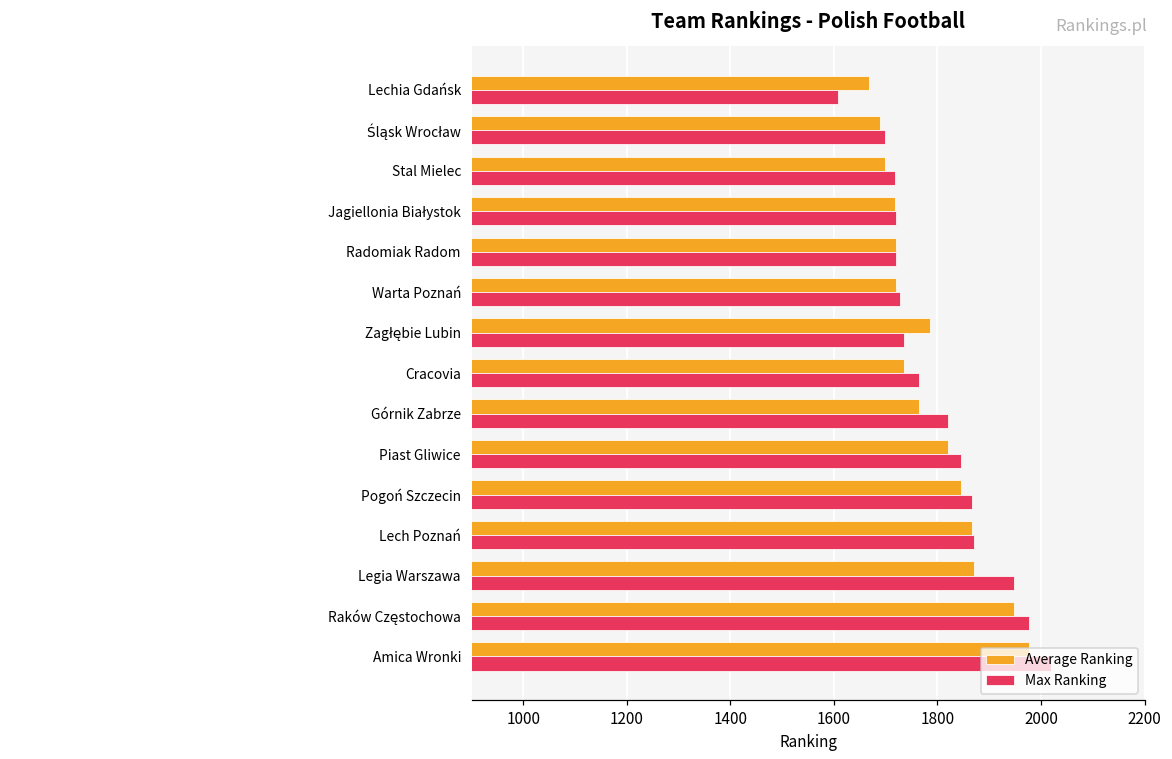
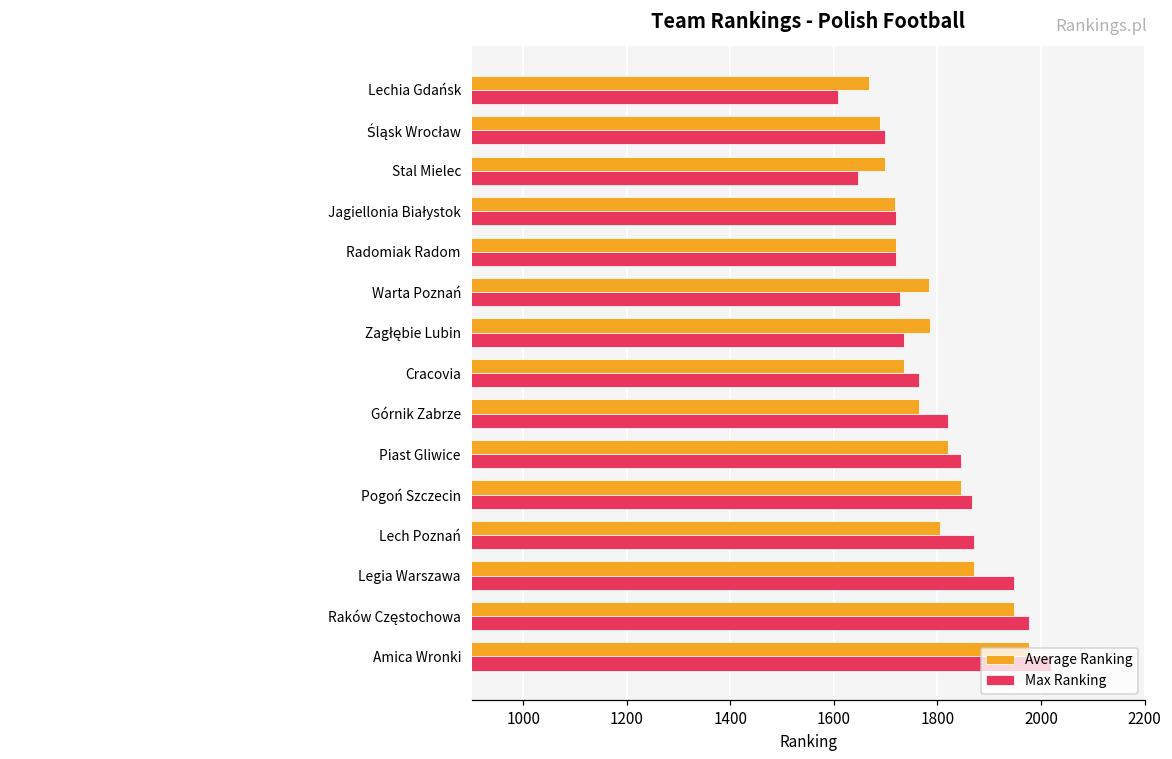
  {
    "Average Ranking": {
      "Lechia Gdańsk": 1670,
      "Śląsk Wrocław": 1690,
      "Stal Mielec": 1700,
      "Jagiellonia Białystok": 1720,
      "Radomiak Radom": 1720,
-     "Warta Poznań": 1720,
+     "Warta Poznań": 1780,
      "Zagłębie Lubin": 1790,
      "Cracovia": 1730,
      "Górnik Zabrze": 1770,
      "Piast Gliwice": 1820,
      "Pogoń Szczecin": 1850,
-     "Lech Poznań": 1870,
+     "Lech Poznań": 1800,
      "Legia Warszawa": 1870,
      "Raków Częstochowa": 1950
    },
    "Max Ranking": {
      "Lechia Gdańsk": 1610,
      "Śląsk Wrocław": 1700,
-     "Stal Mielec": 1720,
+     "Stal Mielec": 1650,
      "Jagiellonia Białystok": 1720,
      "Radomiak Radom": 1720,
      "Warta Poznań": 1730,
      "Zagłębie Lubin": 1730,
      "Cracovia": 1770,
      "Górnik Zabrze": 1820,
      "Piast Gliwice": 1850,
      "Pogoń Szczecin": 1870,
      "Lech Poznań": 1870,
      "Legia Warszawa": 1950,
      "Raków Częstochowa": 1980
    }
  }
